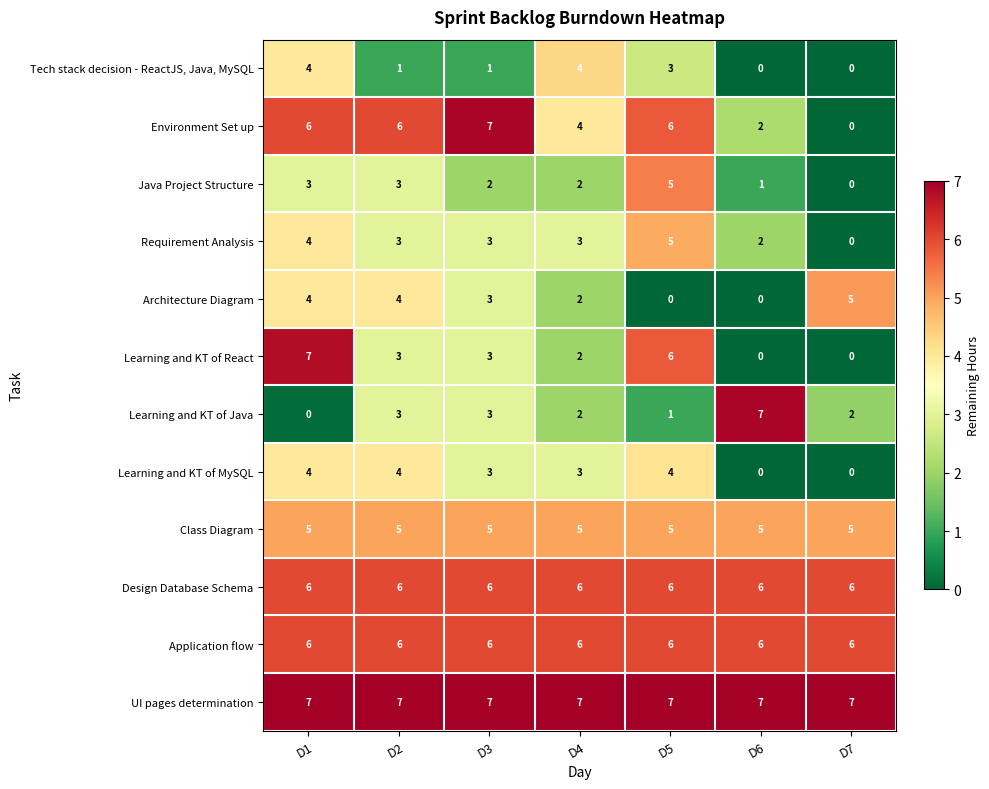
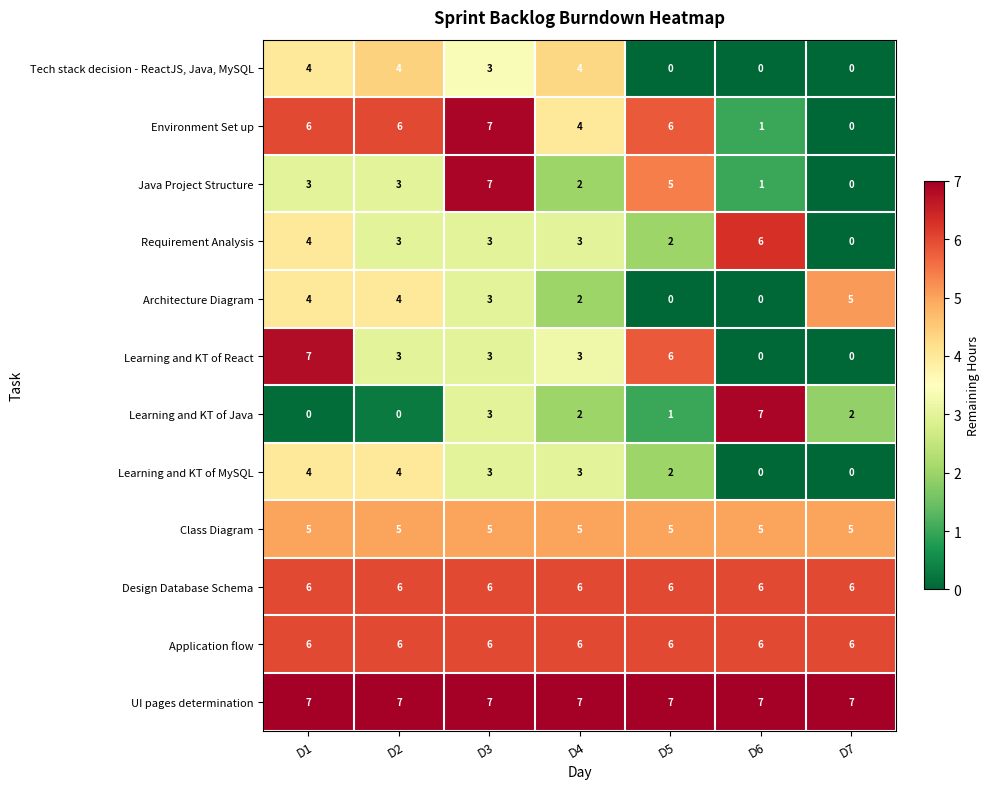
  {
    "Tech stack decision - ReactJS, Java, MySQL": {
      "D1": 4,
-     "D2": 1,
-     "D3": 1,
+     "D2": 4,
+     "D3": 3,
      "D4": 4,
-     "D5": 3,
+     "D5": 0,
      "D6": 0,
      "D7": 0
    },
    "Environment Set up": {
      "D1": 6,
      "D2": 6,
      "D3": 7,
      "D4": 4,
      "D5": 6,
-     "D6": 2,
+     "D6": 1,
      "D7": 0
    },
    "Java Project Structure": {
      "D1": 3,
      "D2": 3,
-     "D3": 2,
+     "D3": 7,
      "D4": 2,
      "D5": 5,
      "D6": 1,
      "D7": 0
    },
    "Requirement Analysis": {
      "D1": 4,
      "D2": 3,
      "D3": 3,
      "D4": 3,
-     "D5": 5,
-     "D6": 2,
+     "D5": 2,
+     "D6": 6,
      "D7": 0
    },
    "Architecture Diagram": {
      "D1": 4,
      "D2": 4,
      "D3": 3,
      "D4": 2,
      "D5": 0,
      "D6": 0,
      "D7": 5
    },
    "Learning and KT of React": {
      "D1": 7,
      "D2": 3,
      "D3": 3,
-     "D4": 2,
+     "D4": 3,
      "D5": 6,
      "D6": 0,
      "D7": 0
    },
    "Learning and KT of Java": {
      "D1": 0,
-     "D2": 3,
+     "D2": 0,
      "D3": 3,
      "D4": 2,
      "D5": 1,
      "D6": 7,
      "D7": 2
    },
    "Learning and KT of MySQL": {
      "D1": 4,
      "D2": 4,
      "D3": 3,
      "D4": 3,
-     "D5": 4,
+     "D5": 2,
      "D6": 0,
      "D7": 0
    },
    "Class Diagram": {
      "D1": 5,
      "D2": 5,
      "D3": 5,
      "D4": 5,
      "D5": 5,
      "D6": 5,
      "D7": 5
    },
    "Design Database Schema": {
      "D1": 6,
      "D2": 6,
      "D3": 6,
      "D4": 6,
      "D5": 6,
      "D6": 6,
      "D7": 6
    },
    "Application flow": {
      "D1": 6,
      "D2": 6,
      "D3": 6,
      "D4": 6,
      "D5": 6,
      "D6": 6,
      "D7": 6
    },
    "UI pages determination": {
      "D1": 7,
      "D2": 7,
      "D3": 7,
      "D4": 7,
      "D5": 7,
      "D6": 7,
      "D7": 7
    }
  }
